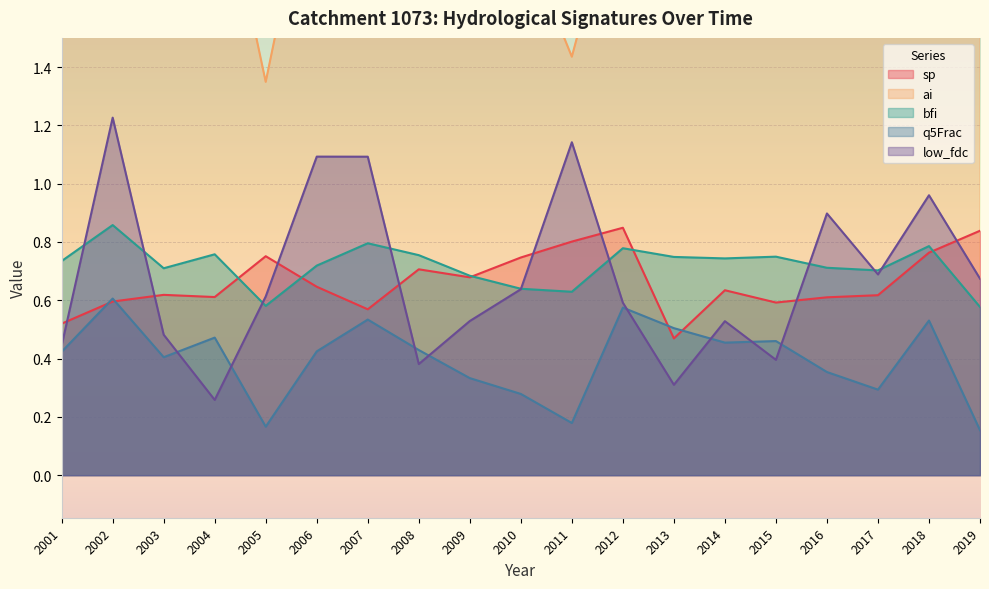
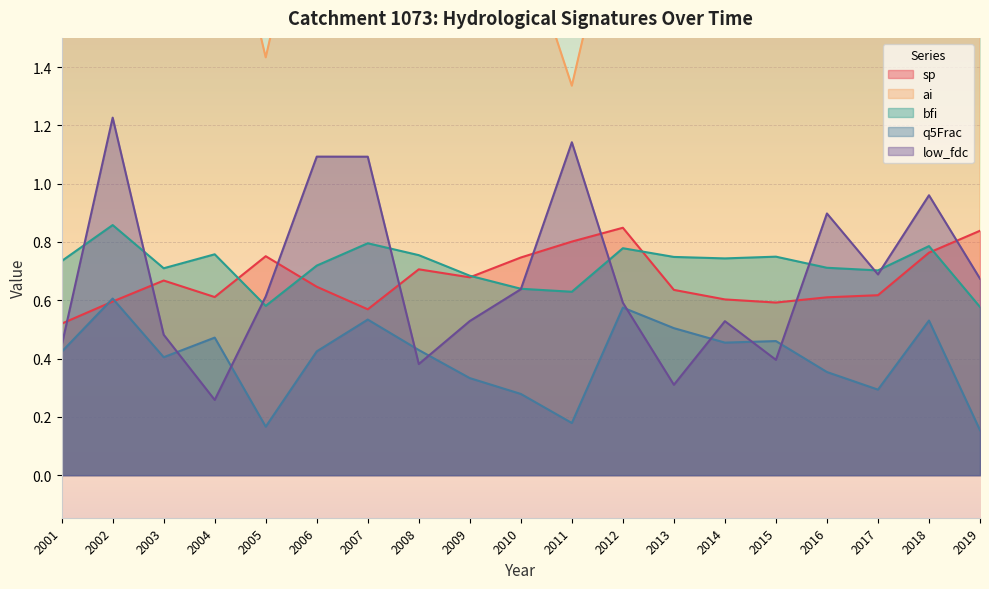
  {
    "sp": {
      "2001": 0.52,
      "2002": 0.60,
-     "2003": 0.62,
+     "2003": 0.67,
      "2004": 0.61,
      "2005": 0.75,
      "2006": 0.65,
      "2007": 0.57,
      "2008": 0.71,
      "2010": 0.75,
      "2011": 0.80,
      "2012": 0.85,
-     "2013": 0.47,
-     "2014": 0.63,
+     "2013": 0.64,
+     "2014": 0.60,
      "2015": 0.59,
      "2016": 0.61,
      "2017": 0.62,
      "2018": 0.76,
      "2019": 0.84
    },
    "ai": {
-     "2005": 1.35,
-     "2011": 1.44
+     "2005": 1.43,
+     "2011": 1.34
    }
  }
